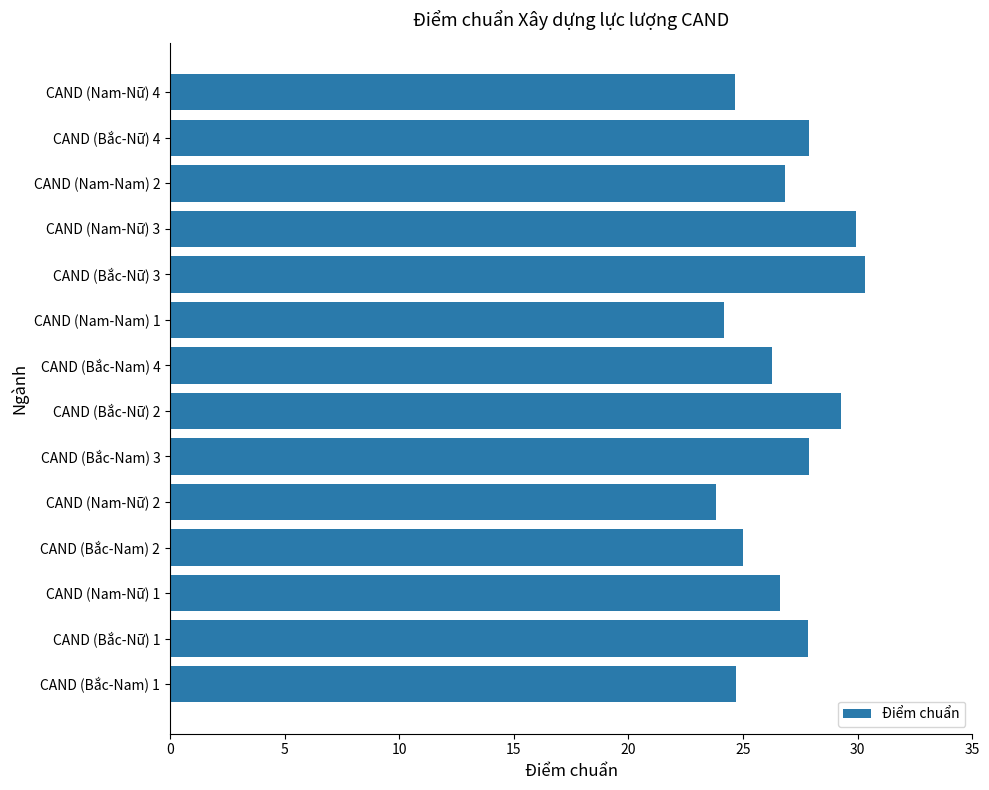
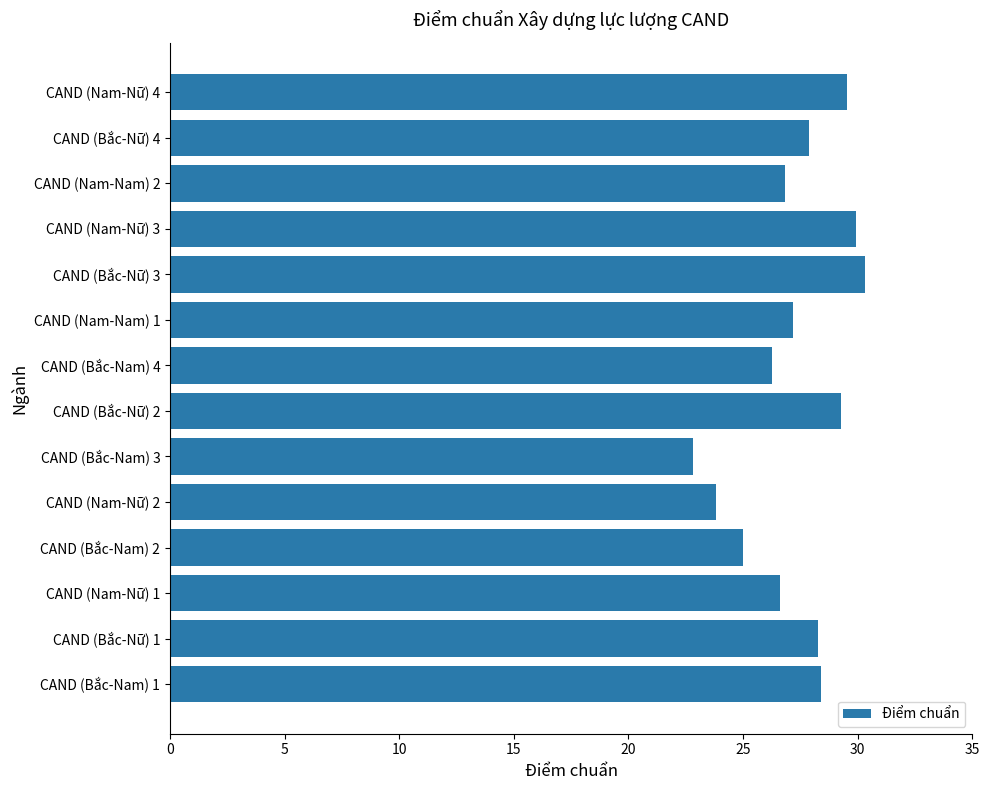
  {
-   "CAND (Nam-Nữ) 4": 24.7,
+   "CAND (Nam-Nữ) 4": 29.6,
    "CAND (Bắc-Nữ) 4": 27.9,
    "CAND (Nam-Nam) 2": 26.8,
    "CAND (Nam-Nữ) 3": 29.9,
    "CAND (Bắc-Nữ) 3": 30.3,
-   "CAND (Nam-Nam) 1": 24.2,
+   "CAND (Nam-Nam) 1": 27.2,
    "CAND (Bắc-Nam) 4": 26.3,
    "CAND (Bắc-Nữ) 2": 29.3,
-   "CAND (Bắc-Nam) 3": 27.9,
+   "CAND (Bắc-Nam) 3": 22.8,
    "CAND (Nam-Nữ) 2": 23.8,
    "CAND (Bắc-Nam) 2": 25.0,
    "CAND (Nam-Nữ) 1": 26.6,
-   "CAND (Bắc-Nữ) 1": 27.8,
-   "CAND (Bắc-Nam) 1": 24.7
+   "CAND (Bắc-Nữ) 1": 28.3,
+   "CAND (Bắc-Nam) 1": 28.4
  }
